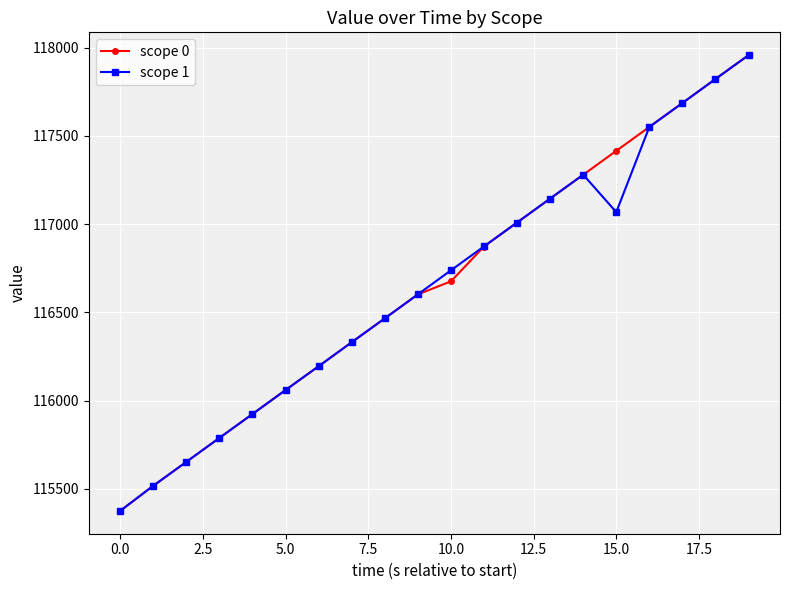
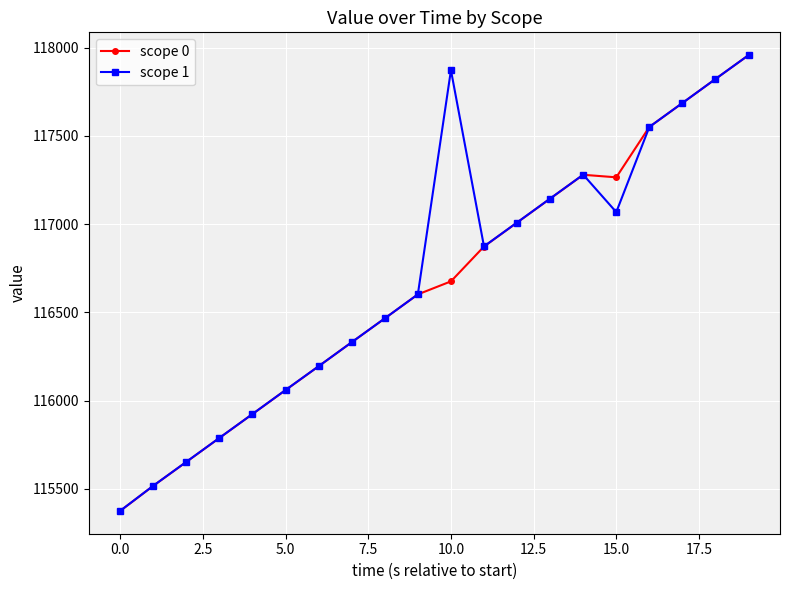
  {
    "scope 0": {
      "10.0": 116680,
-     "15.0": 117420
+     "15.0": 117270
    },
    "scope 1": {
-     "10.0": 116740,
+     "10.0": 117870,
      "15.0": 117070
    }
  }
